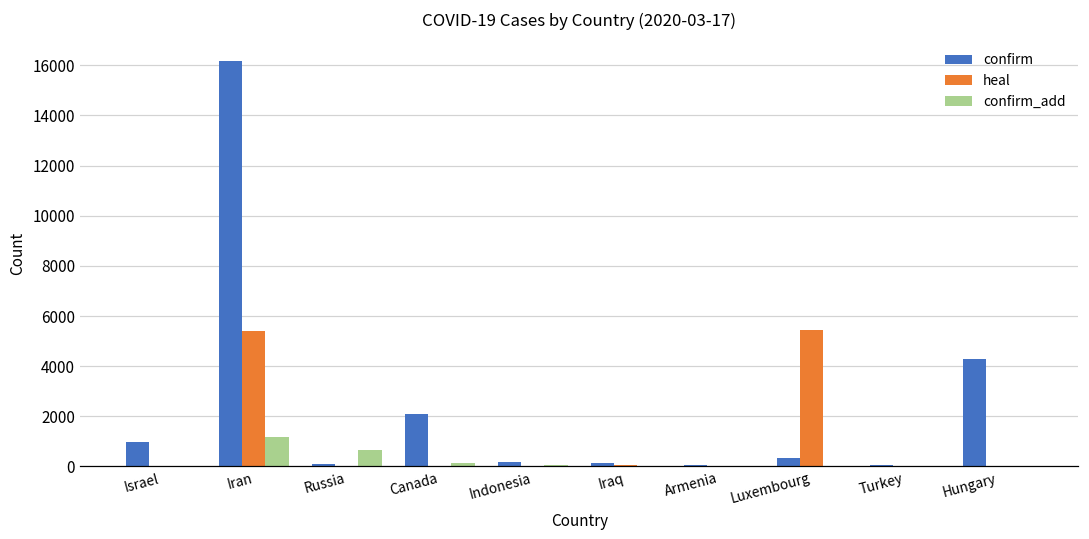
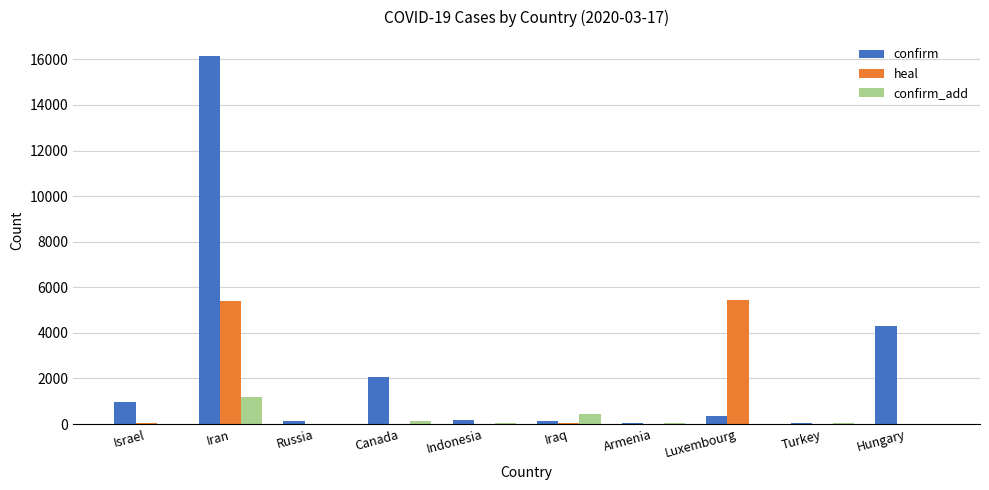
  {
    "confirm": {
      "Israel": 1000,
      "Iran": 16200,
      "Russia": 100,
      "Canada": 2100,
      "Indonesia": 200,
      "Iraq": 200,
      "Luxembourg": 300,
      "Hungary": 4300
    },
    "heal": {
      "Iran": 5400,
      "Luxembourg": 5500,
      "Turkey": 0
    },
    "confirm_add": {
      "Israel": 0,
      "Iran": 1200,
-     "Russia": 700,
+     "Russia": 0,
      "Canada": 100,
-     "Iraq": 0,
+     "Iraq": 500,
      "Luxembourg": 0
    }
  }
